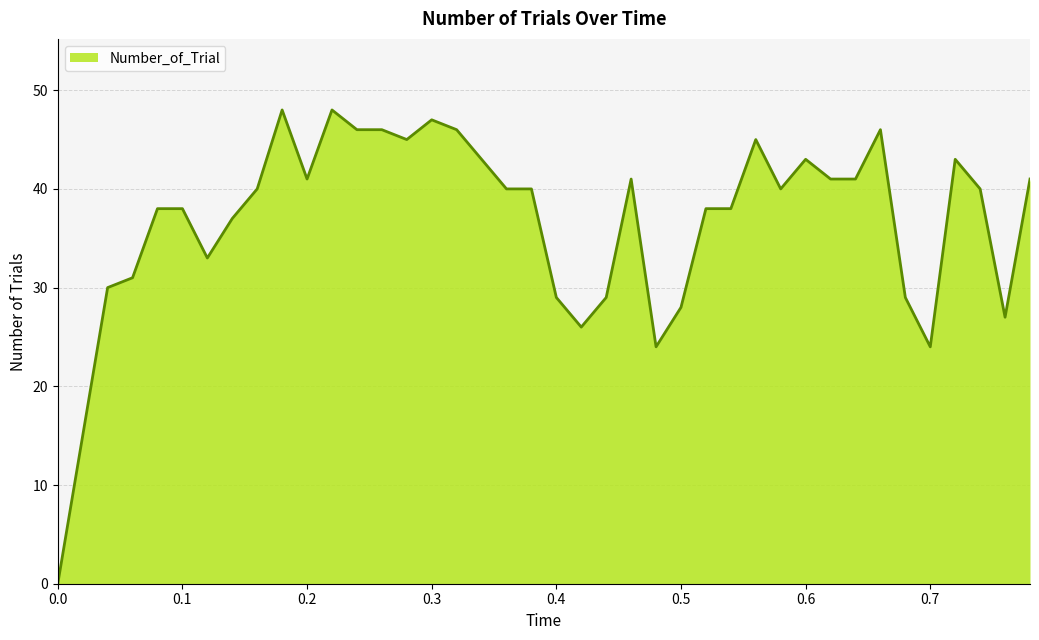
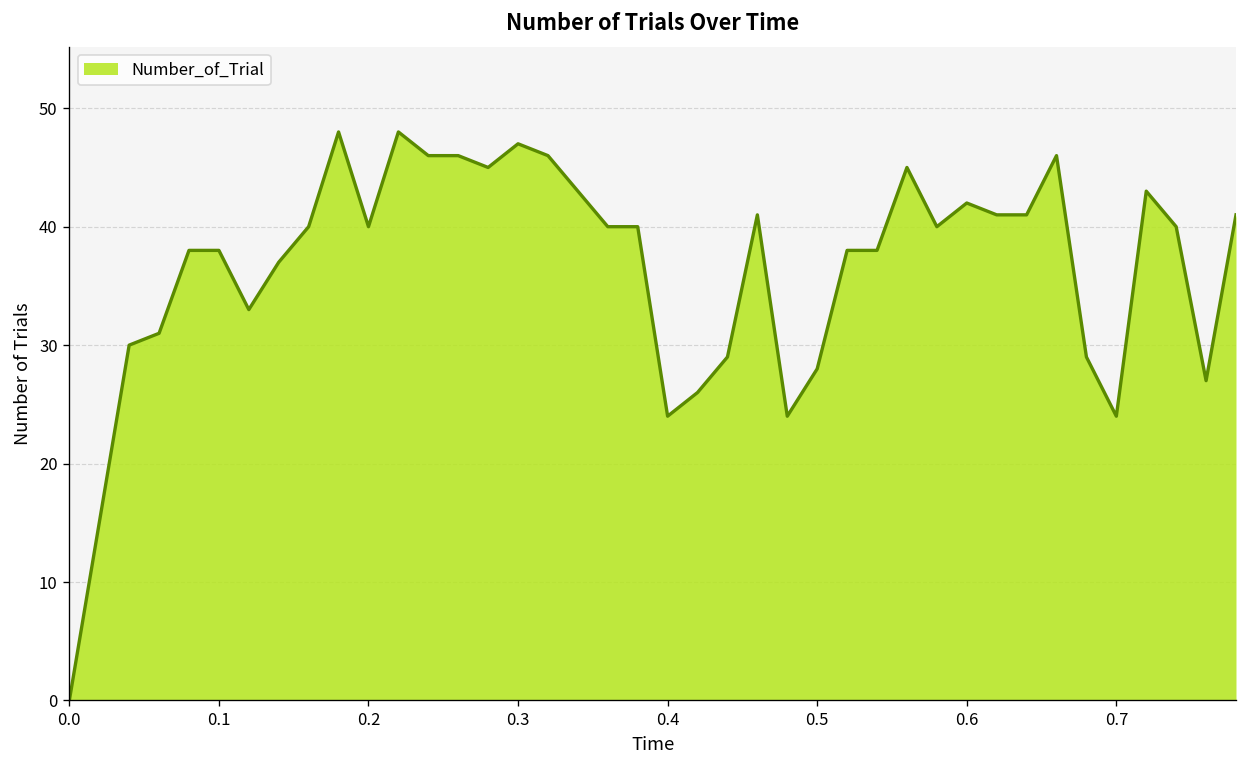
  {
    "0.0": 0,
    "0.1": 38,
-   "0.2": 41,
+   "0.2": 40,
    "0.3": 47,
-   "0.4": 29,
+   "0.4": 24,
    "0.5": 28,
-   "0.6": 43,
+   "0.6": 42,
    "0.7": 24
  }
